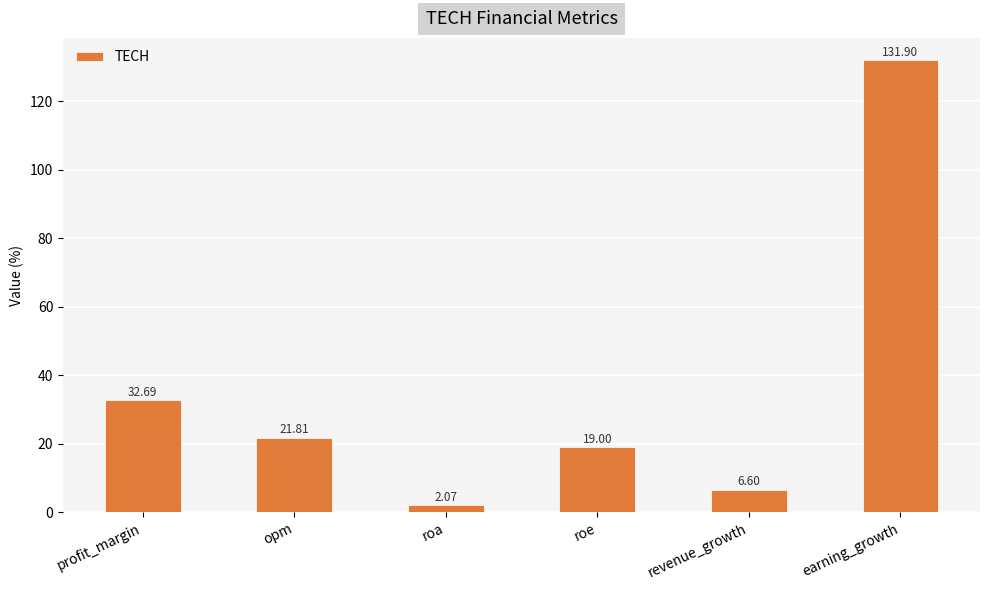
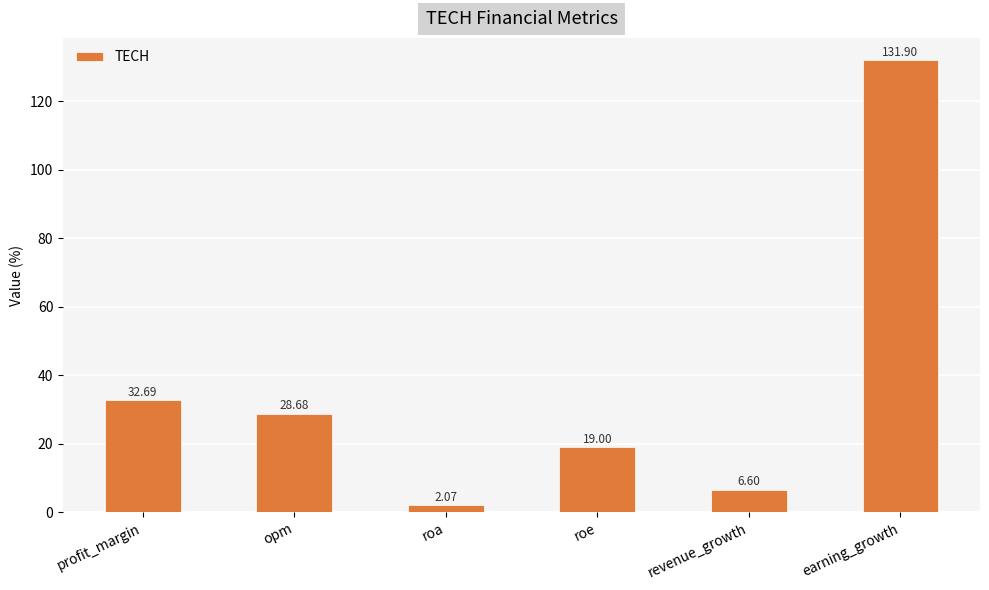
  {
    "profit_margin": 32.69,
-   "opm": 21.81,
+   "opm": 28.68,
    "roa": 2.07,
    "roe": 19.00,
    "revenue_growth": 6.60,
    "earning_growth": 131.90
  }
